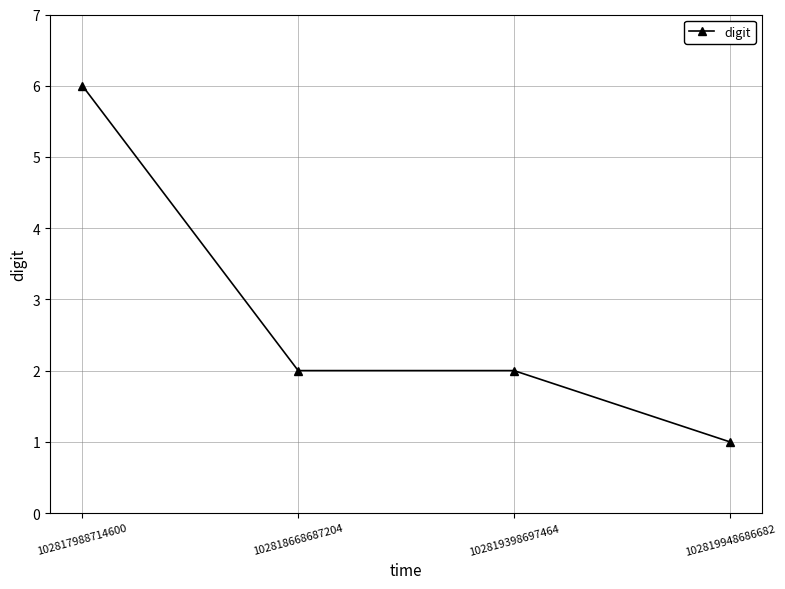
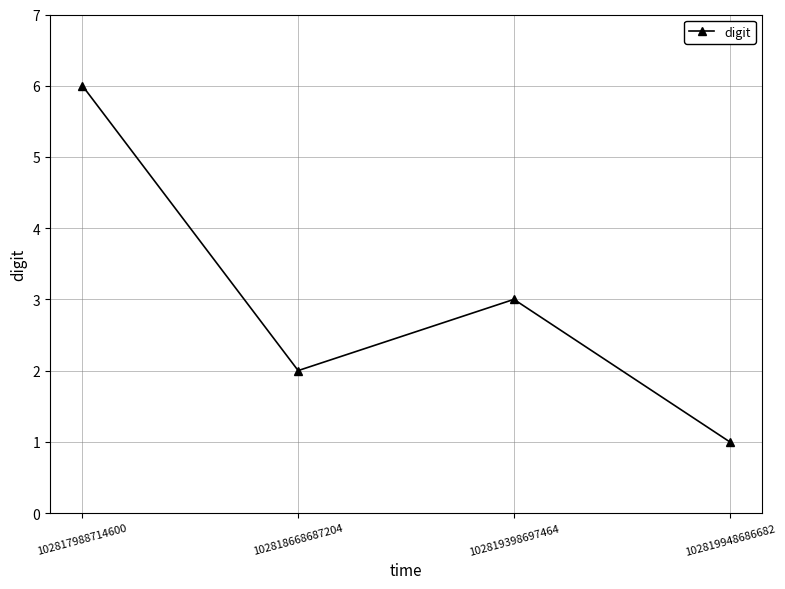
  {
    "102817988714600": 6,
    "102818668687204": 2,
-   "102819398697464": 2,
+   "102819398697464": 3,
    "102819948686682": 1
  }
